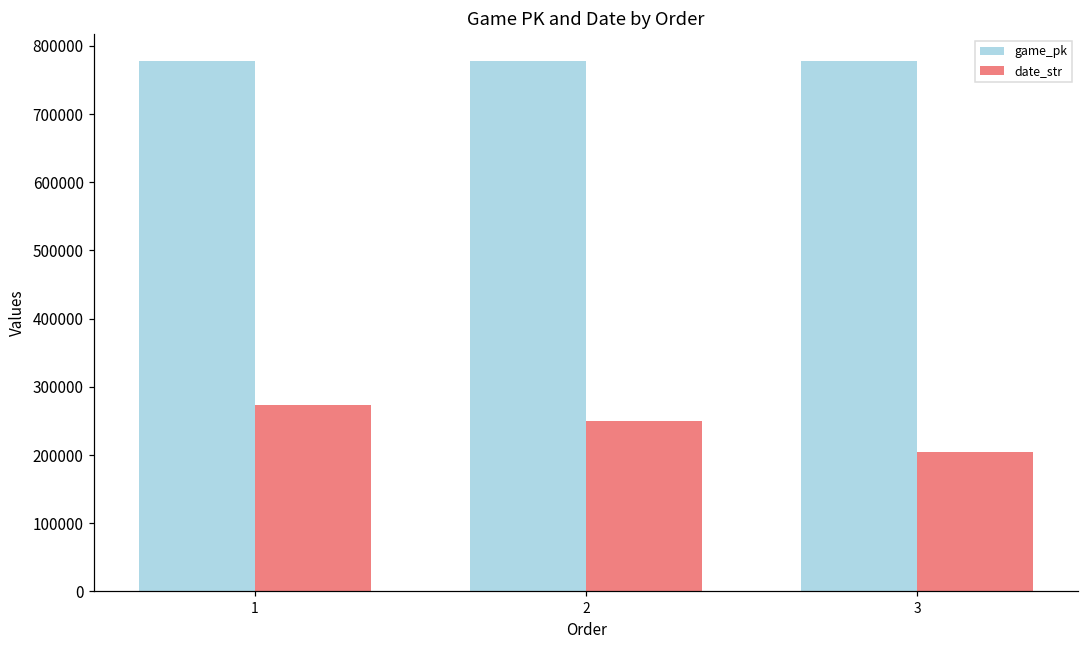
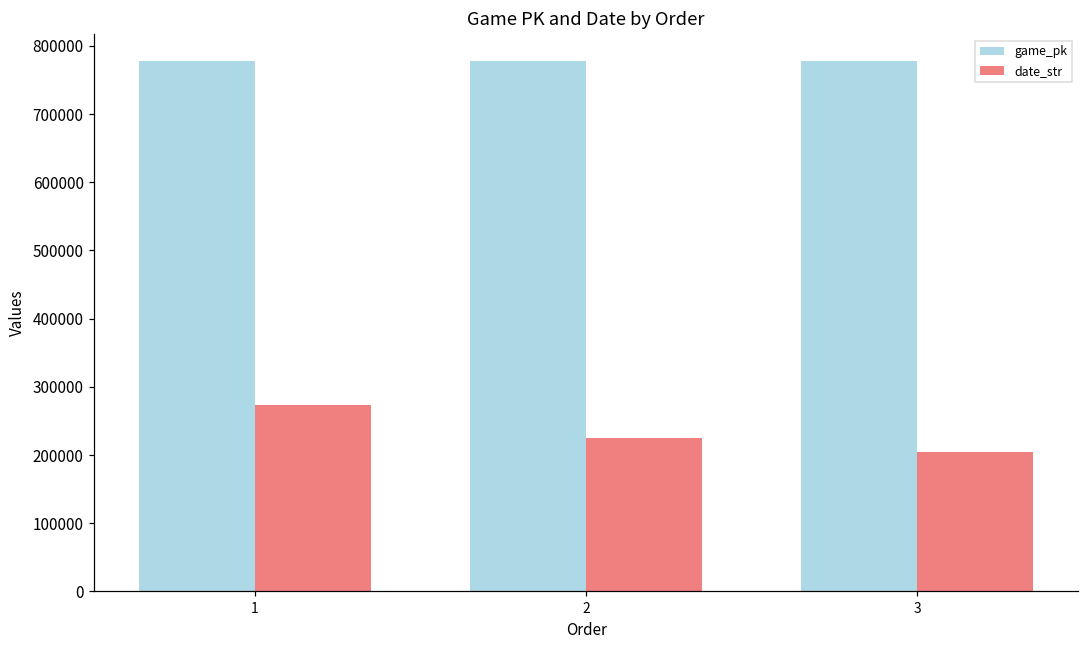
  {
    "game_pk": {
      "1": 780000,
      "2": 780000,
      "3": 780000
    },
    "date_str": {
      "1": 270000,
-     "2": 250000,
+     "2": 230000,
      "3": 200000
    }
  }
